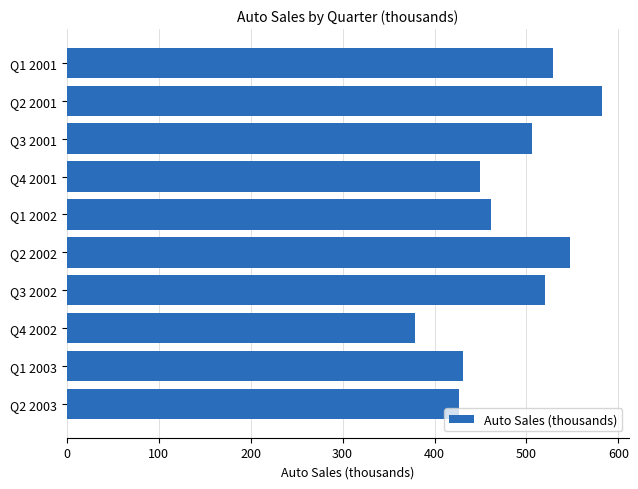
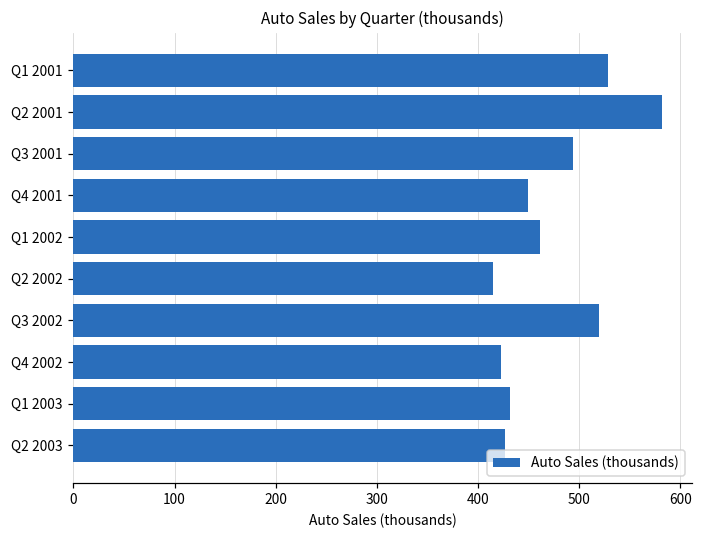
  {
    "Q1 2001": 530,
    "Q2 2001": 580,
-   "Q3 2001": 510,
+   "Q3 2001": 490,
    "Q4 2001": 450,
    "Q1 2002": 460,
-   "Q2 2002": 550,
+   "Q2 2002": 410,
    "Q3 2002": 520,
-   "Q4 2002": 380,
+   "Q4 2002": 420,
    "Q1 2003": 430,
    "Q2 2003": 430
  }
